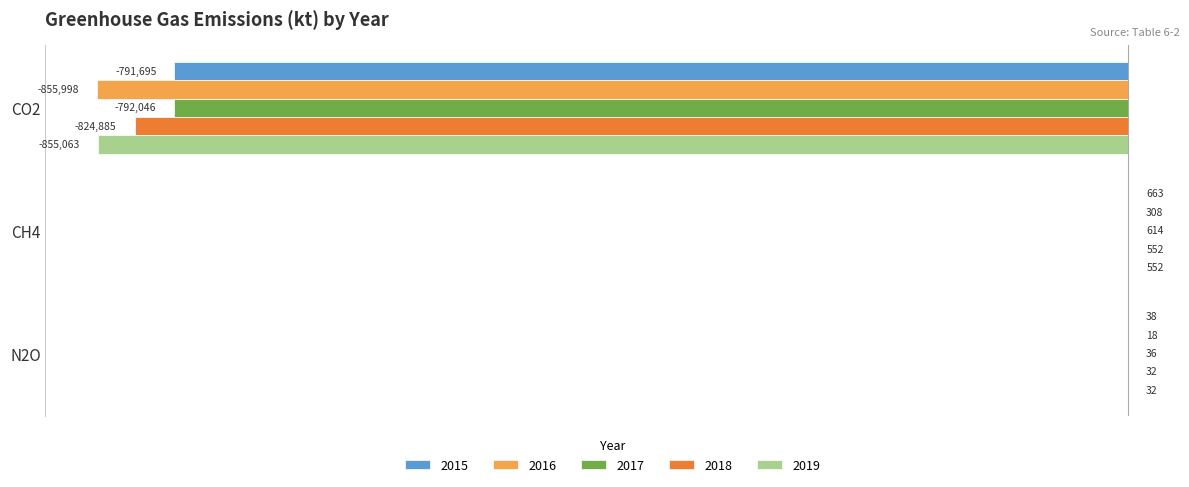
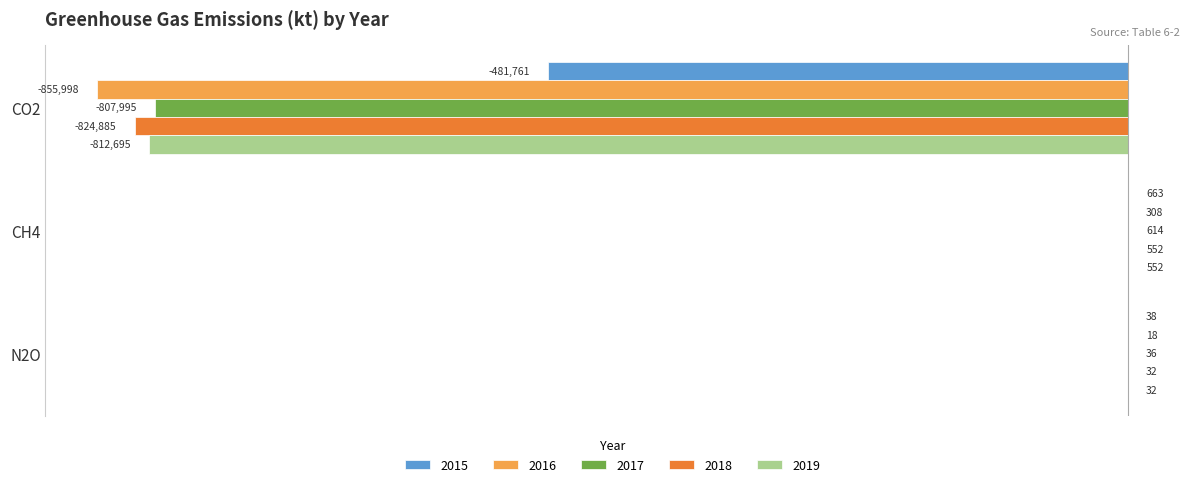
  {
    "2015": {
-     "CO2": "-791,695",
+     "CO2": "-481,761",
      "CH4": "663",
      "N2O": "38"
    },
    "2017": {
-     "CO2": "-792,046",
+     "CO2": "-807,995",
      "CH4": "614",
      "N2O": "36"
    },
    "2019": {
-     "CO2": "-855,063",
+     "CO2": "-812,695",
      "CH4": "552",
      "N2O": "32"
    }
  }
